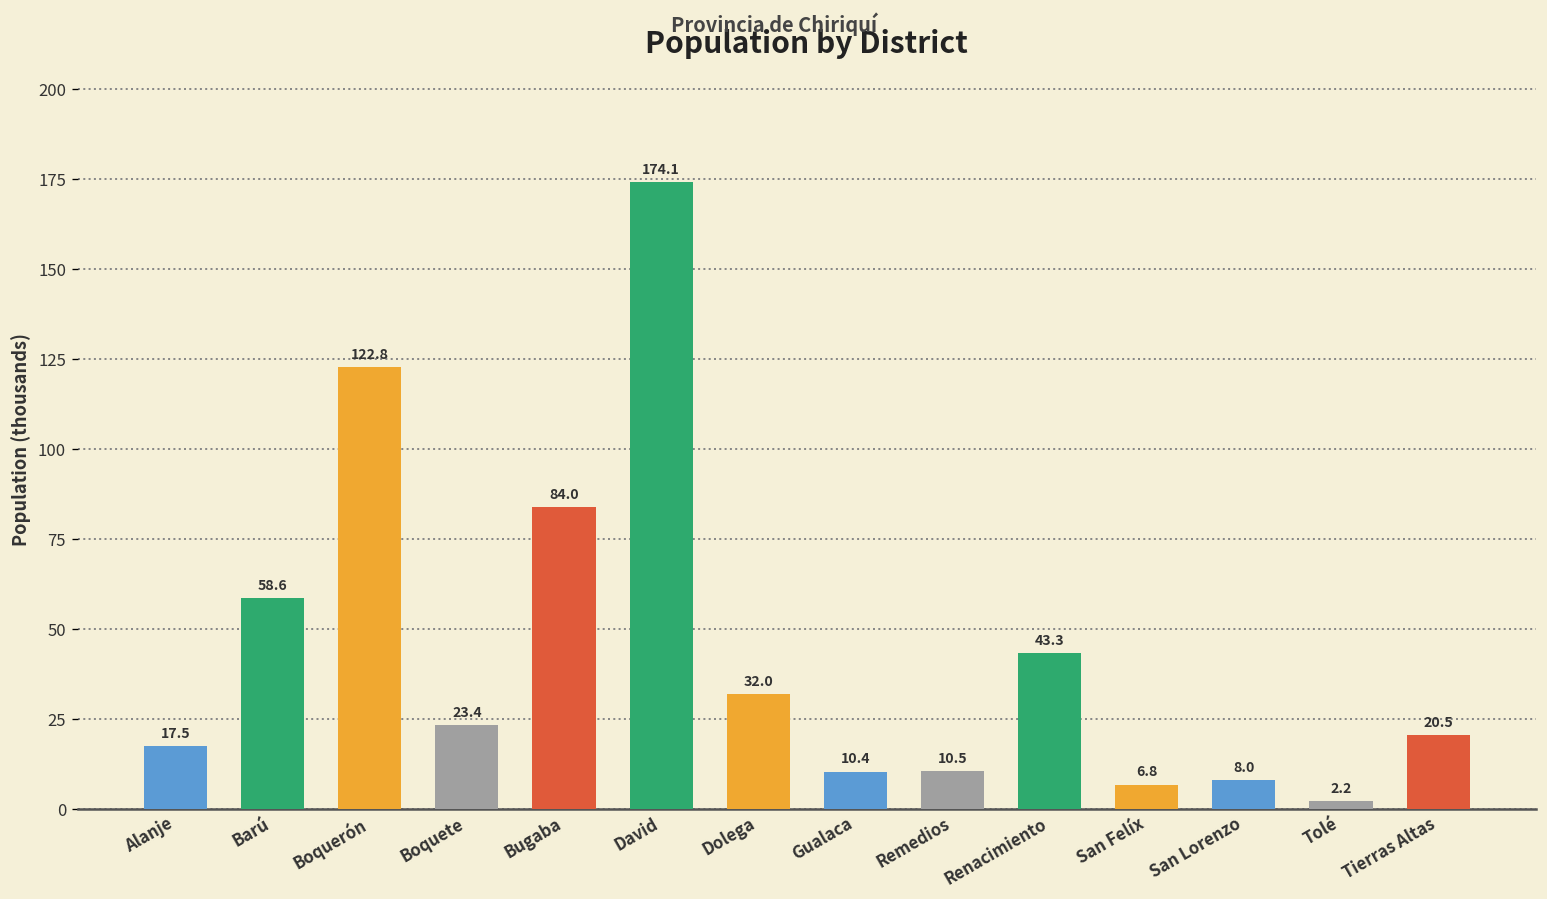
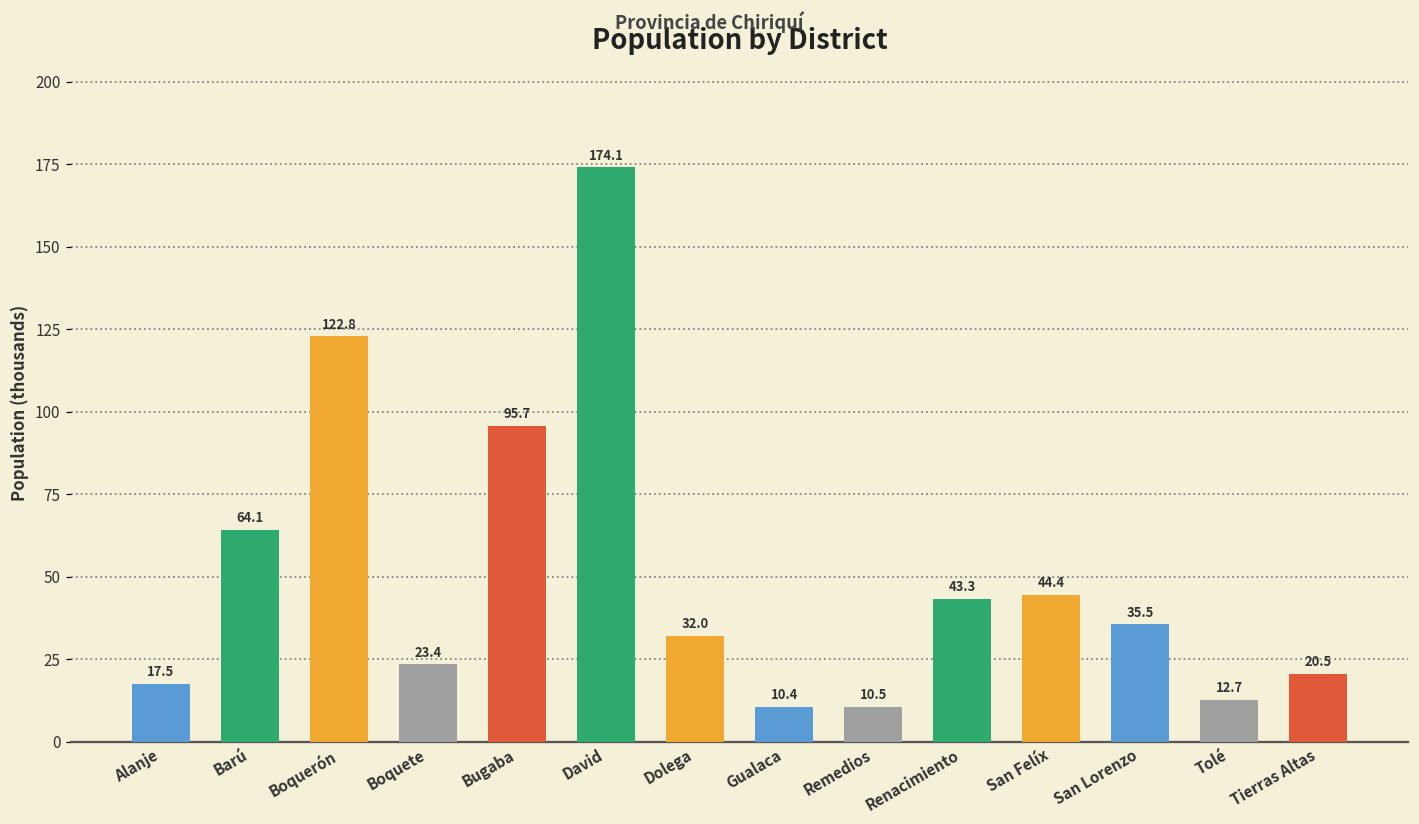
  {
    "Alanje": 17.5,
-   "Barú": 58.6,
+   "Barú": 64.1,
    "Boquerón": 122.8,
    "Boquete": 23.4,
-   "Bugaba": 84.0,
+   "Bugaba": 95.7,
    "David": 174.1,
    "Dolega": 32.0,
    "Gualaca": 10.4,
    "Remedios": 10.5,
    "Renacimiento": 43.3,
-   "San Felíx": 6.8,
-   "San Lorenzo": 8.0,
-   "Tolé": 2.2,
+   "San Felíx": 44.4,
+   "San Lorenzo": 35.5,
+   "Tolé": 12.7,
    "Tierras Altas": 20.5
  }
